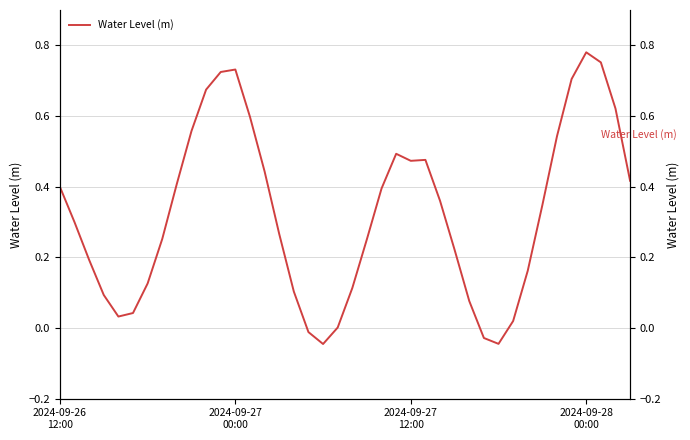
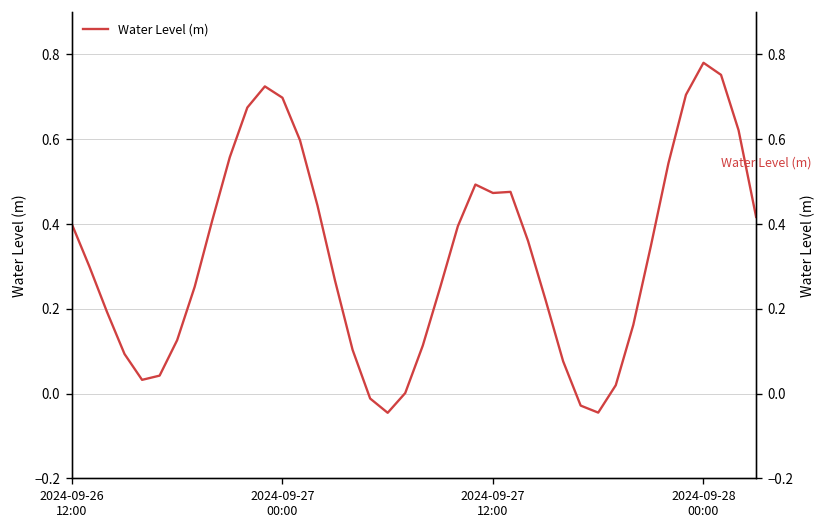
  {
    "2024-09-26 12:00": 0.40,
-   "2024-09-27 00:00": 0.73,
+   "2024-09-27 00:00": 0.70,
    "2024-09-27 12:00": 0.47,
    "2024-09-28 00:00": 0.78
  }
